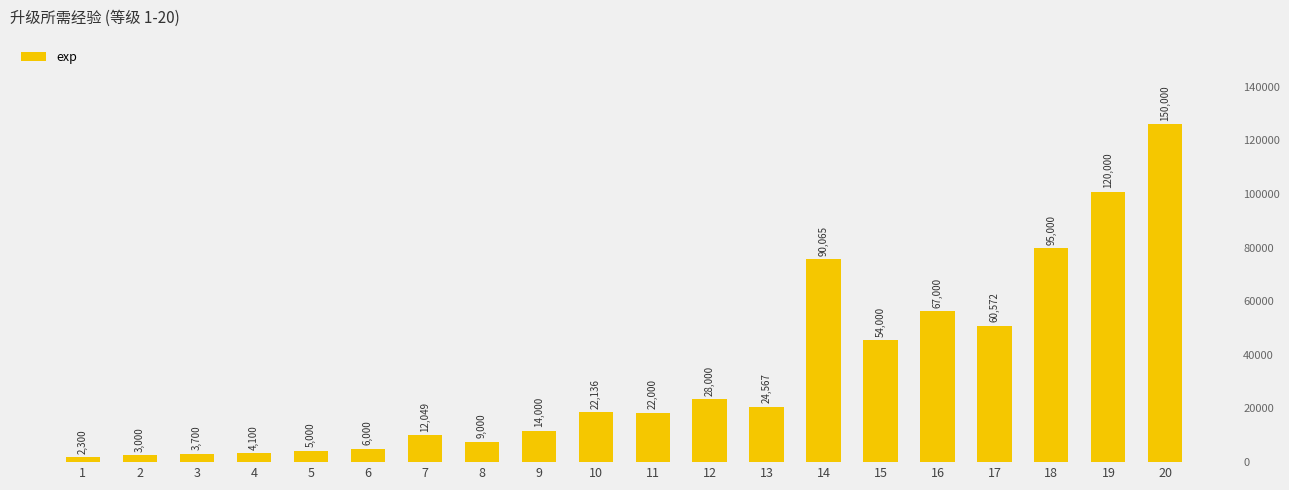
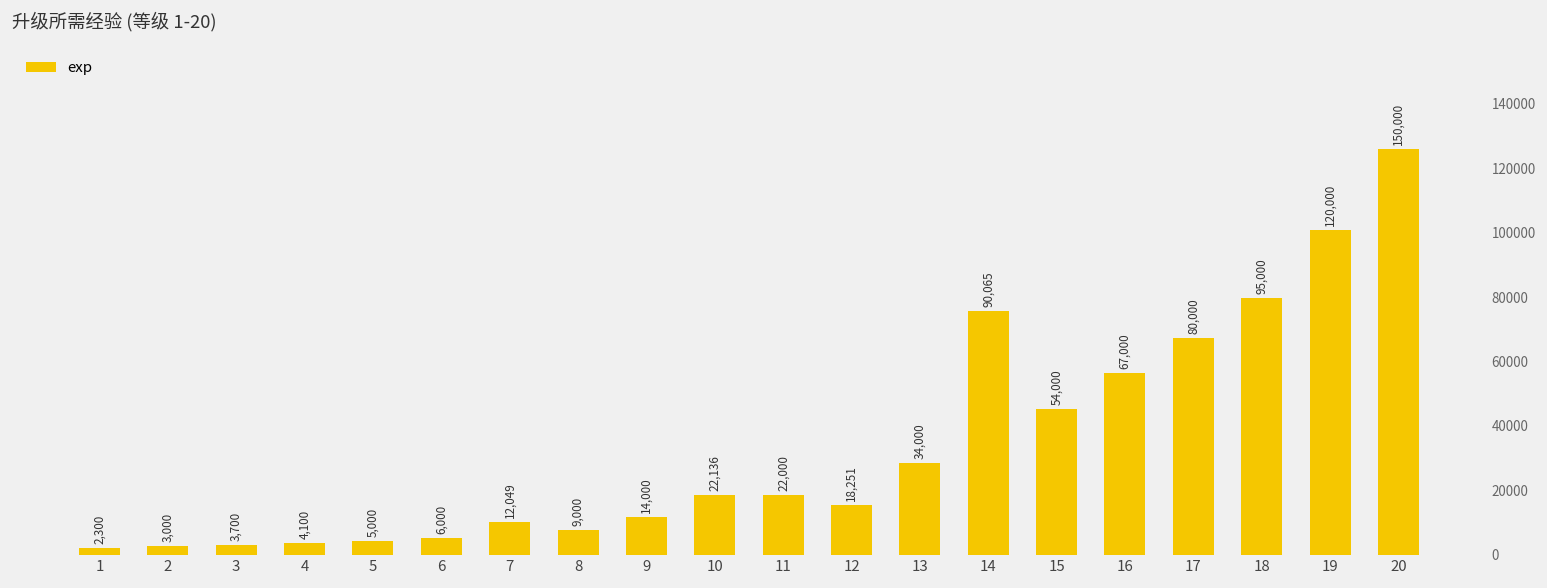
  {
    "1": "2,300",
    "2": "3,000",
    "3": "3,700",
    "4": "4,100",
    "5": "5,000",
    "6": "6,000",
    "7": "12,049",
    "8": "9,000",
    "9": "14,000",
    "10": "22,136",
    "11": "22,000",
-   "12": "28,000",
-   "13": "24,567",
+   "12": "18,251",
+   "13": "34,000",
    "14": "90,065",
    "15": "54,000",
    "16": "67,000",
-   "17": "60,572",
+   "17": "80,000",
    "18": "95,000",
    "19": "120,000",
    "20": "150,000"
  }
